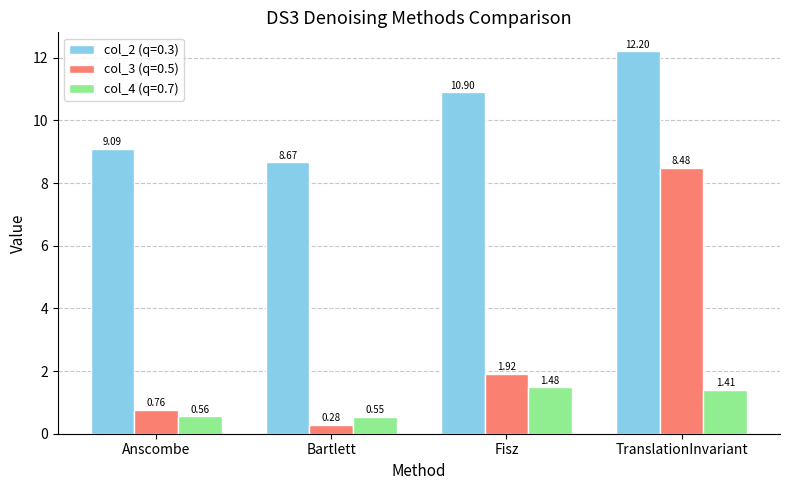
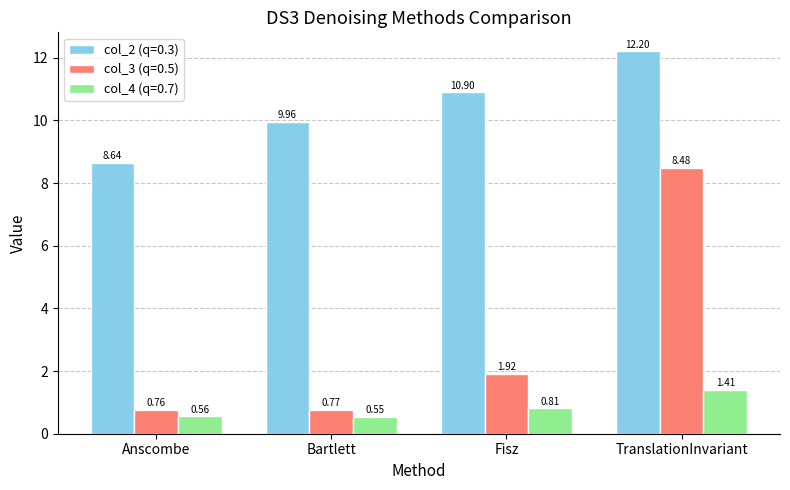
  {
    "col_2 (q=0.3)": {
-     "Anscombe": 9.09,
-     "Bartlett": 8.67,
+     "Anscombe": 8.64,
+     "Bartlett": 9.96,
      "Fisz": 10.90,
      "TranslationInvariant": 12.20
    },
    "col_3 (q=0.5)": {
      "Anscombe": 0.76,
-     "Bartlett": 0.28,
+     "Bartlett": 0.77,
      "Fisz": 1.92,
      "TranslationInvariant": 8.48
    },
    "col_4 (q=0.7)": {
      "Anscombe": 0.56,
      "Bartlett": 0.55,
-     "Fisz": 1.48,
+     "Fisz": 0.81,
      "TranslationInvariant": 1.41
    }
  }
